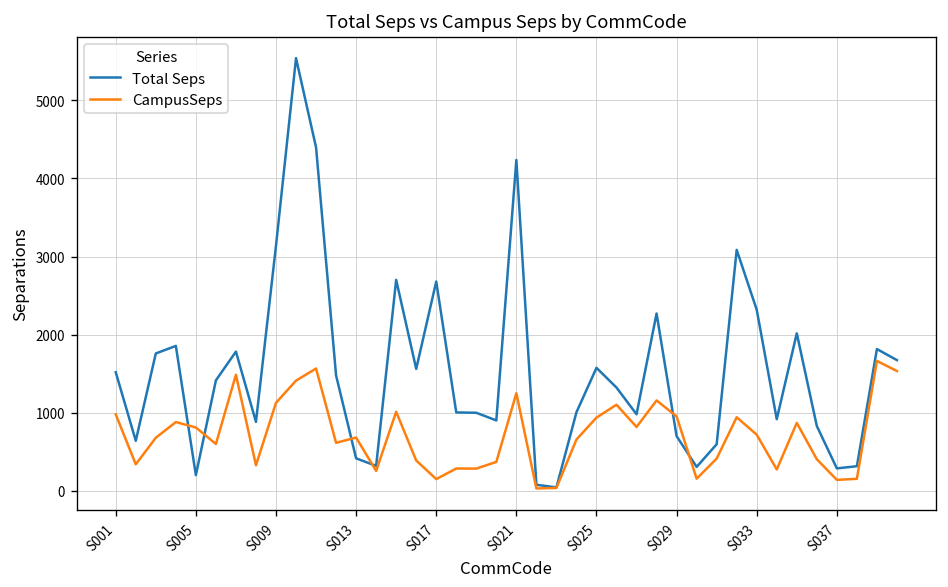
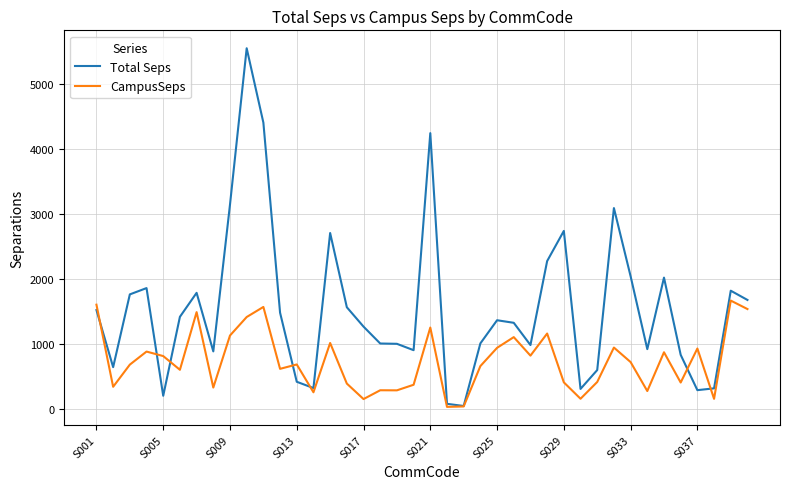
  {
    "Total Seps": {
      "S001": 1500,
      "S005": 200,
      "S009": 3100,
      "S013": 400,
-     "S017": 2700,
+     "S017": 1300,
      "S021": 4200,
-     "S025": 1600,
-     "S029": 700,
-     "S033": 2300,
+     "S025": 1400,
+     "S029": 2700,
+     "S033": 2000,
      "S037": 300
    },
    "CampusSeps": {
-     "S001": 1000,
+     "S001": 1600,
      "S005": 800,
      "S009": 1100,
      "S013": 700,
      "S017": 100,
      "S021": 1200,
      "S025": 900,
-     "S029": 1000,
+     "S029": 400,
      "S033": 700,
-     "S037": 100
+     "S037": 900
    }
  }
